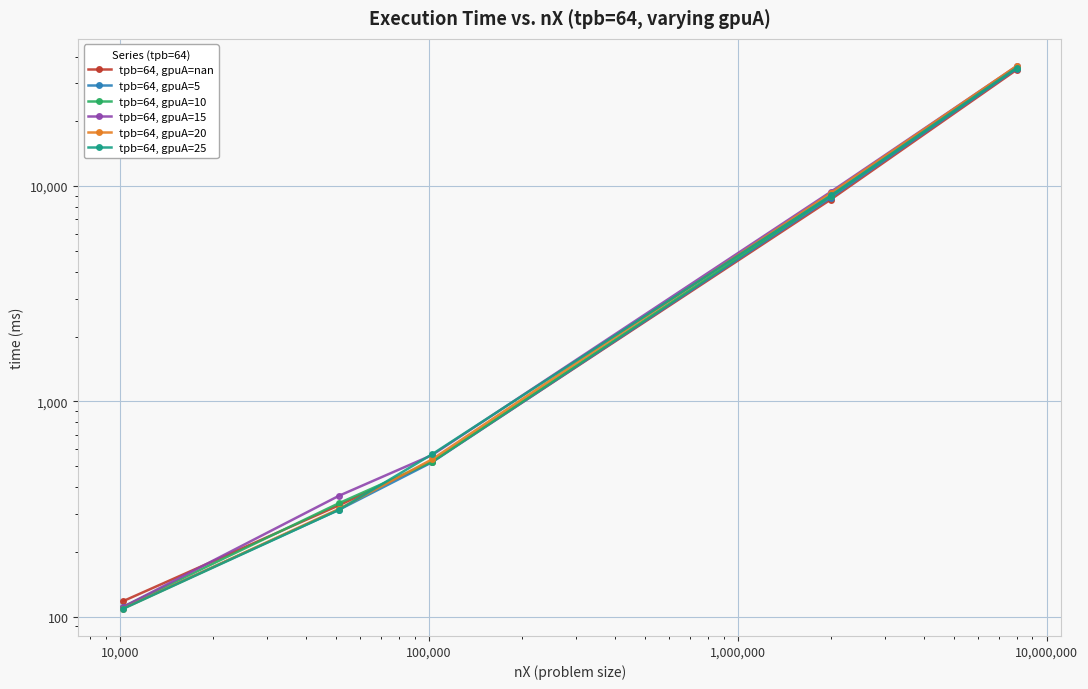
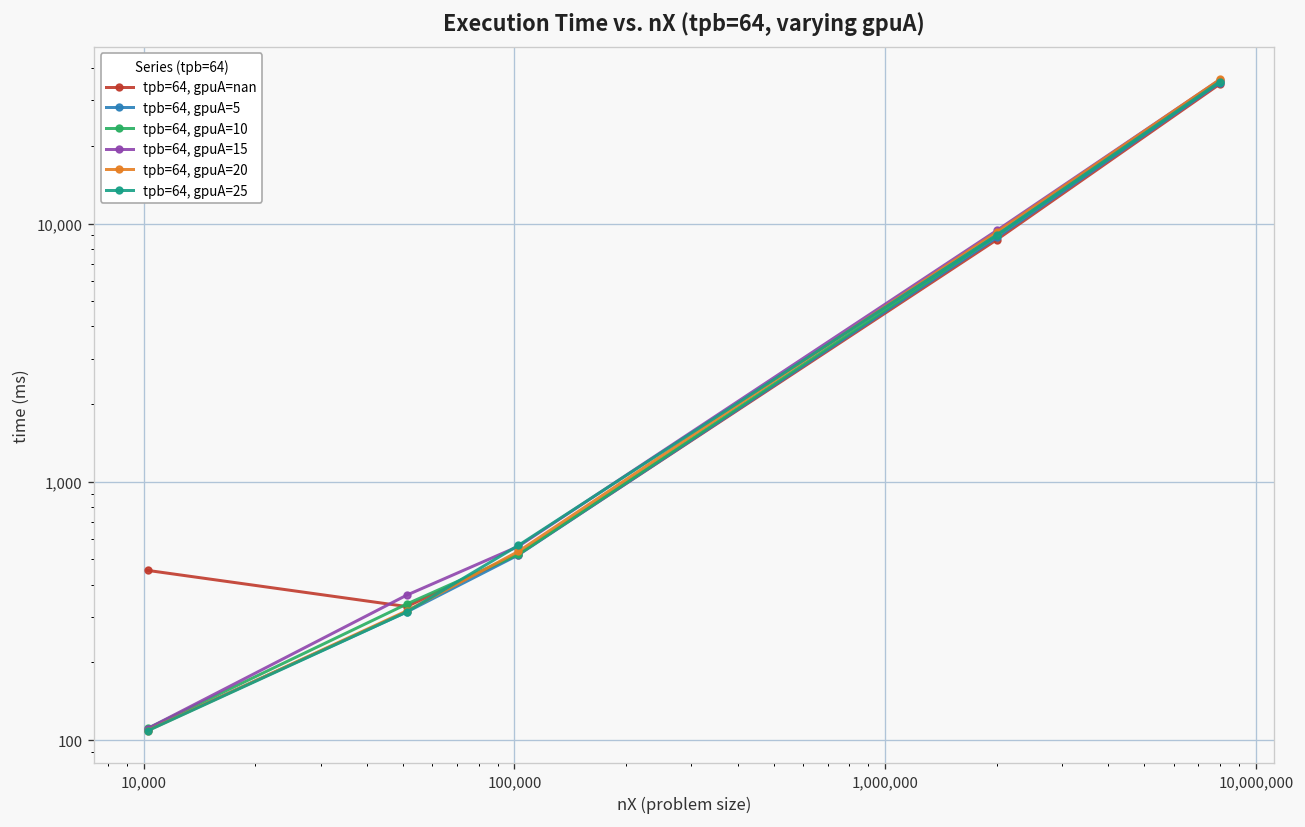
  {
    "tpb=64, gpuA=nan": {
-     "10,000": 120
+     "10,000": 450
    }
  }
